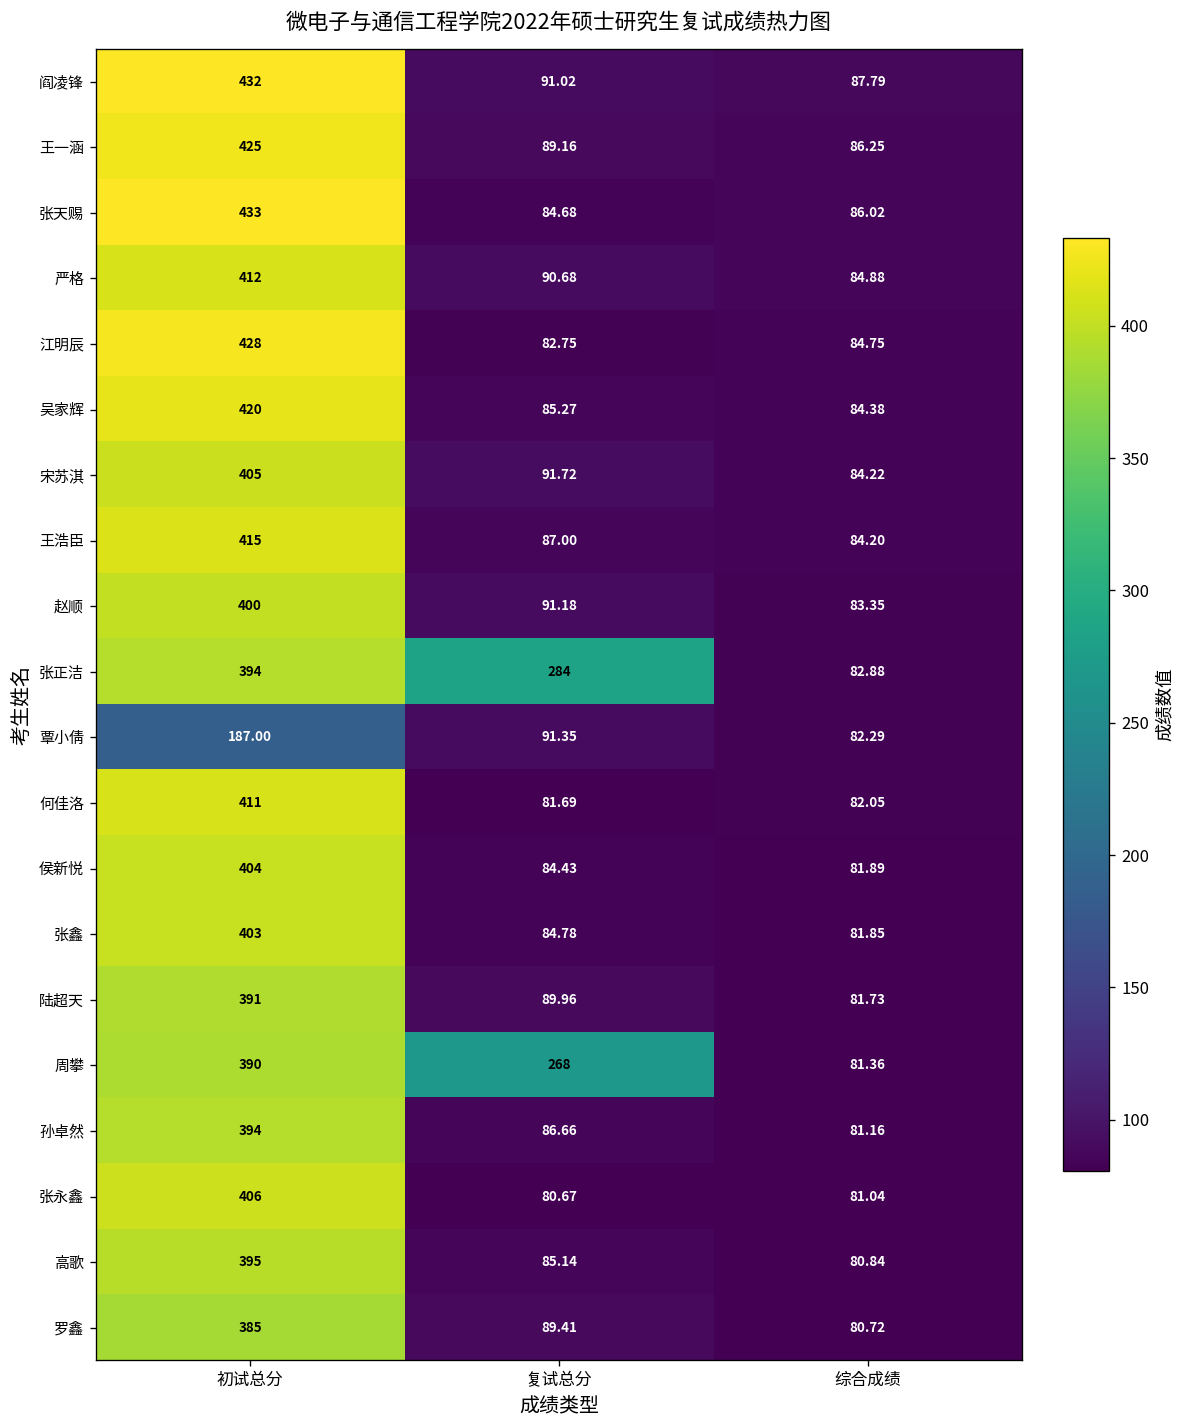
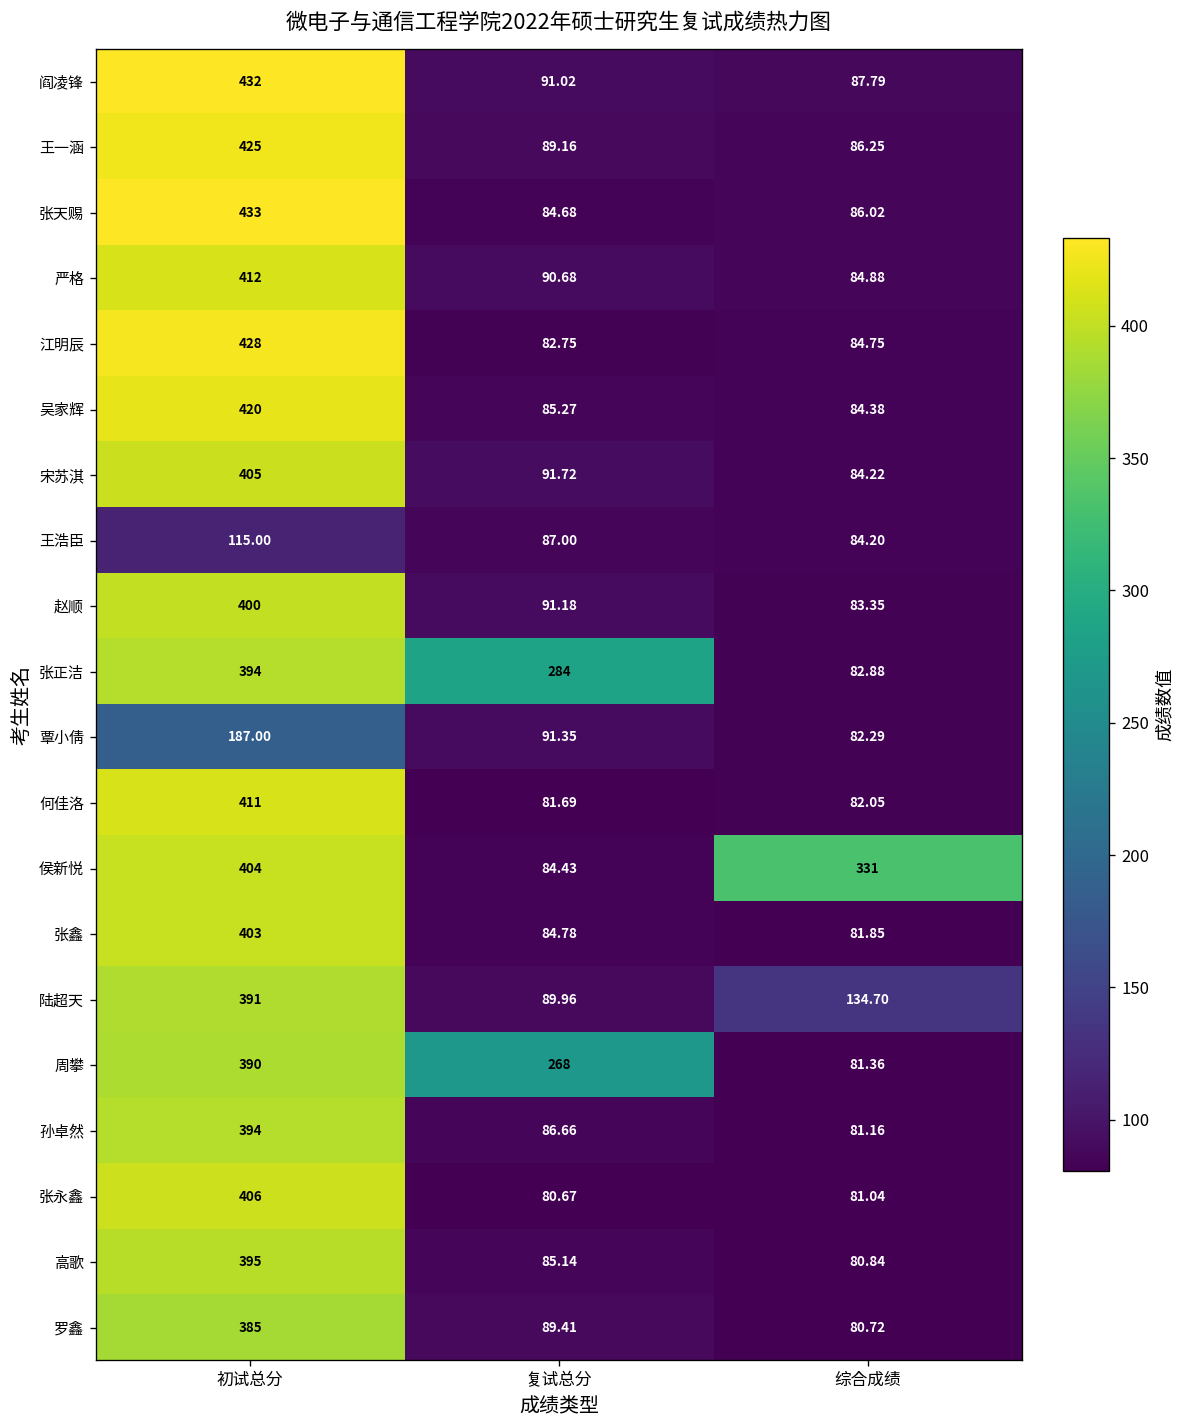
  {
    "阎凌锋": {
      "初试总分": 432,
      "复试总分": 91.02,
      "综合成绩": 87.79
    },
    "王一涵": {
      "初试总分": 425,
      "复试总分": 89.16,
      "综合成绩": 86.25
    },
    "张天赐": {
      "初试总分": 433,
      "复试总分": 84.68,
      "综合成绩": 86.02
    },
    "严格": {
      "初试总分": 412,
      "复试总分": 90.68,
      "综合成绩": 84.88
    },
    "江明辰": {
      "初试总分": 428,
      "复试总分": 82.75,
      "综合成绩": 84.75
    },
    "吴家辉": {
      "初试总分": 420,
      "复试总分": 85.27,
      "综合成绩": 84.38
    },
    "宋苏淇": {
      "初试总分": 405,
      "复试总分": 91.72,
      "综合成绩": 84.22
    },
    "王浩臣": {
-     "初试总分": 415,
+     "初试总分": 115.00,
      "复试总分": 87.00,
      "综合成绩": 84.20
    },
    "赵顺": {
      "初试总分": 400,
      "复试总分": 91.18,
      "综合成绩": 83.35
    },
    "张正洁": {
      "初试总分": 394,
      "复试总分": 284,
      "综合成绩": 82.88
    },
    "覃小倩": {
      "初试总分": 187.00,
      "复试总分": 91.35,
      "综合成绩": 82.29
    },
    "何佳洛": {
      "初试总分": 411,
      "复试总分": 81.69,
      "综合成绩": 82.05
    },
    "侯新悦": {
      "初试总分": 404,
      "复试总分": 84.43,
-     "综合成绩": 81.89
+     "综合成绩": 331
    },
    "张鑫": {
      "初试总分": 403,
      "复试总分": 84.78,
      "综合成绩": 81.85
    },
    "陆超天": {
      "初试总分": 391,
      "复试总分": 89.96,
-     "综合成绩": 81.73
+     "综合成绩": 134.70
    },
    "周攀": {
      "初试总分": 390,
      "复试总分": 268,
      "综合成绩": 81.36
    },
    "孙卓然": {
      "初试总分": 394,
      "复试总分": 86.66,
      "综合成绩": 81.16
    },
    "张永鑫": {
      "初试总分": 406,
      "复试总分": 80.67,
      "综合成绩": 81.04
    },
    "高歌": {
      "初试总分": 395,
      "复试总分": 85.14,
      "综合成绩": 80.84
    },
    "罗鑫": {
      "初试总分": 385,
      "复试总分": 89.41,
      "综合成绩": 80.72
    }
  }
